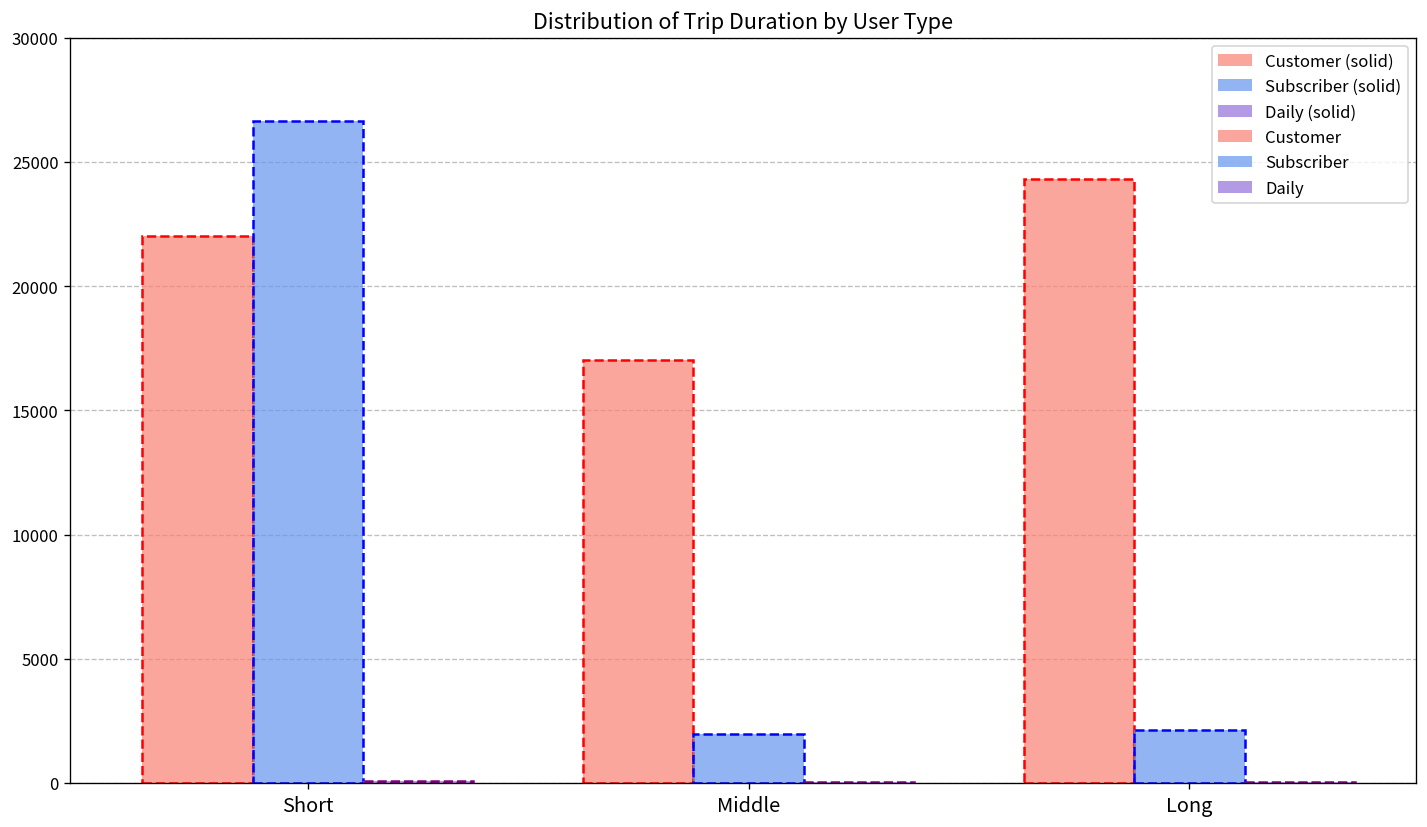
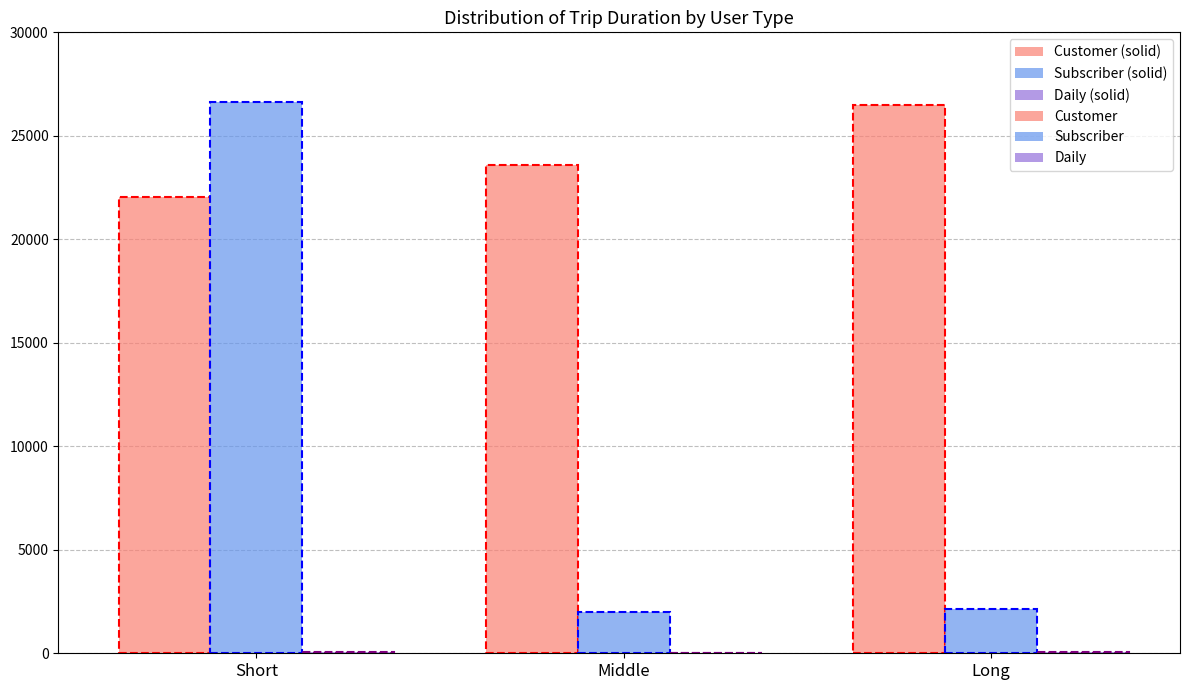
  {
    "Customer (solid)": {
      "Short": 22000,
-     "Middle": 17000,
-     "Long": 24300
+     "Middle": 23600,
+     "Long": 26500
    },
    "Subscriber (solid)": {
      "Short": 26600,
      "Middle": 2000,
      "Long": 2100
    }
  }
